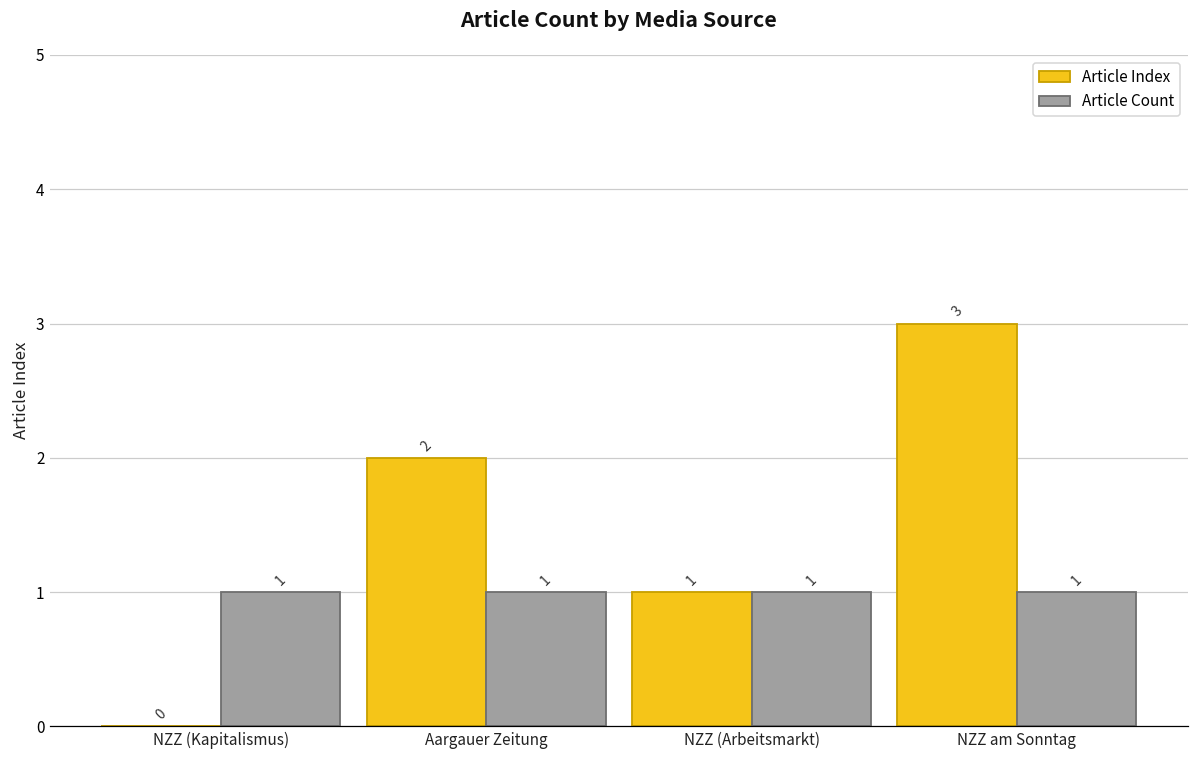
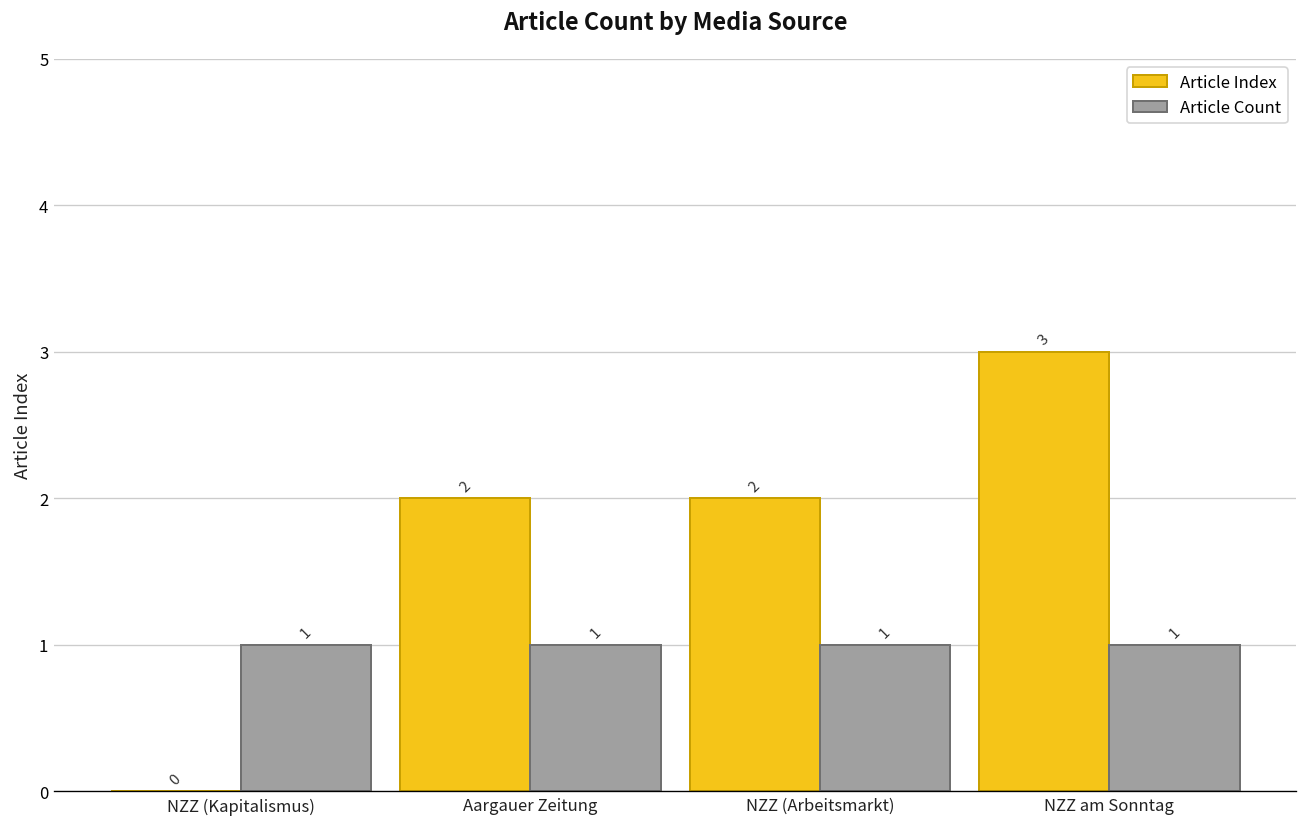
  {
    "Article Index": {
      "NZZ (Kapitalismus)": 0,
      "Aargauer Zeitung": 2,
-     "NZZ (Arbeitsmarkt)": 1,
+     "NZZ (Arbeitsmarkt)": 2,
      "NZZ am Sonntag": 3
    },
    "Article Count": {
      "NZZ (Kapitalismus)": 1,
      "Aargauer Zeitung": 1,
      "NZZ (Arbeitsmarkt)": 1,
      "NZZ am Sonntag": 1
    }
  }
